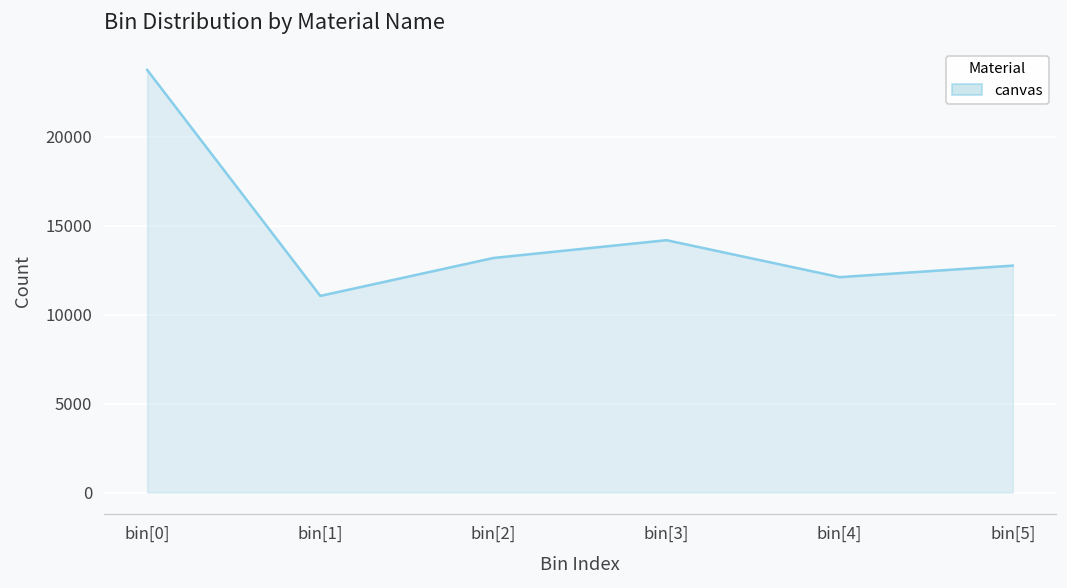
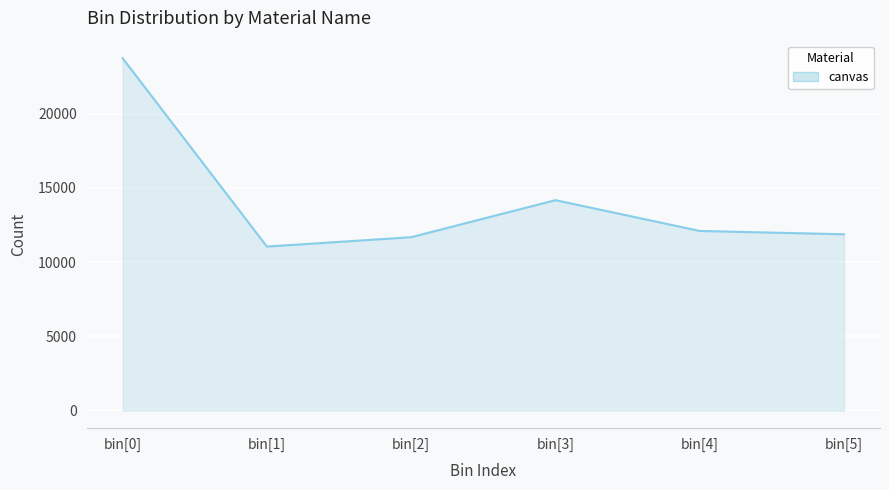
  {
    "bin[0]": 23700,
    "bin[1]": 11000,
-   "bin[2]": 13200,
+   "bin[2]": 11700,
    "bin[3]": 14200,
    "bin[4]": 12100,
-   "bin[5]": 12700
+   "bin[5]": 11900
  }
